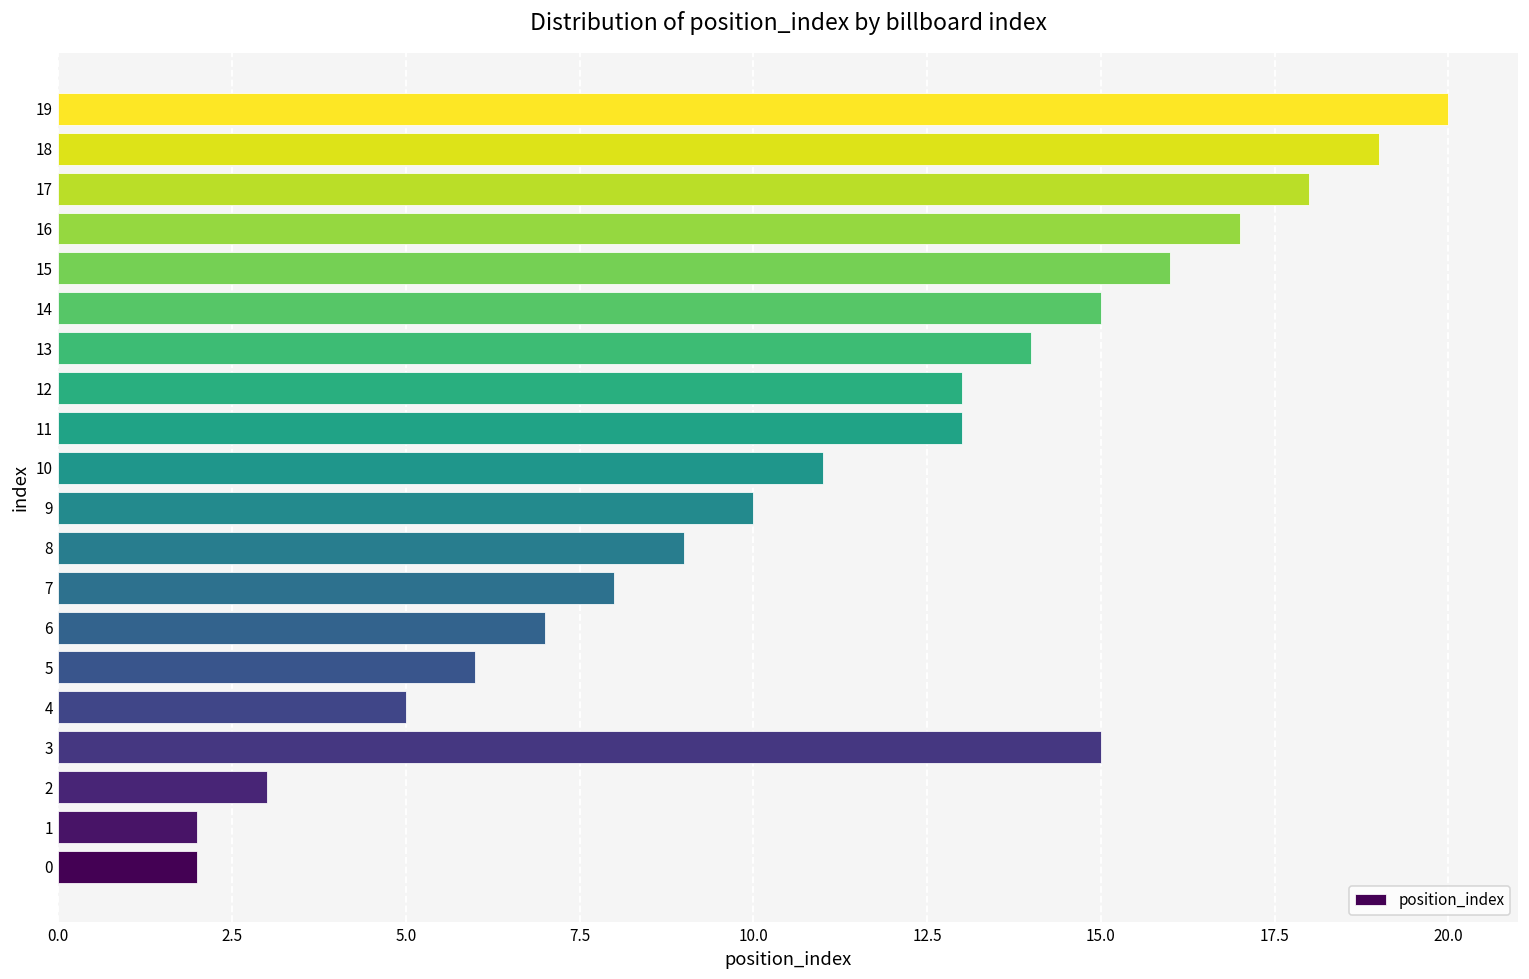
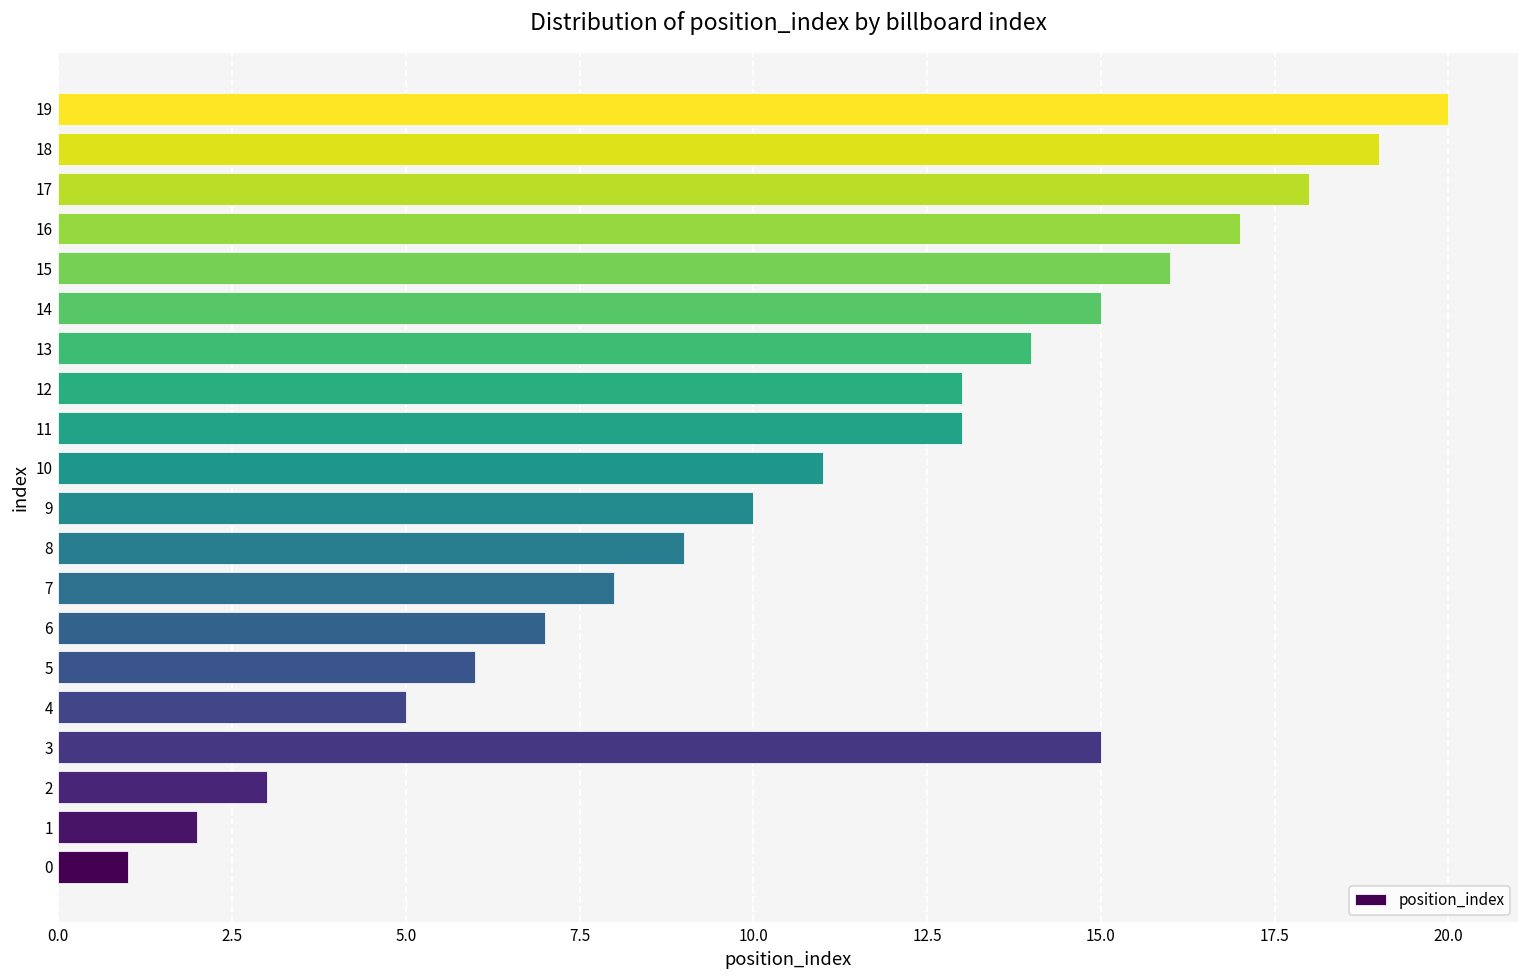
  {
    "19": 20,
    "18": 19,
    "17": 18,
    "16": 17,
    "15": 16,
    "14": 15,
    "13": 14,
    "12": 13,
    "11": 13,
    "10": 11,
    "9": 10,
    "8": 9,
    "7": 8,
    "6": 7,
    "5": 6,
    "4": 5,
    "3": 15,
    "2": 3,
    "1": 2,
-   "0": 2
+   "0": 1
  }
